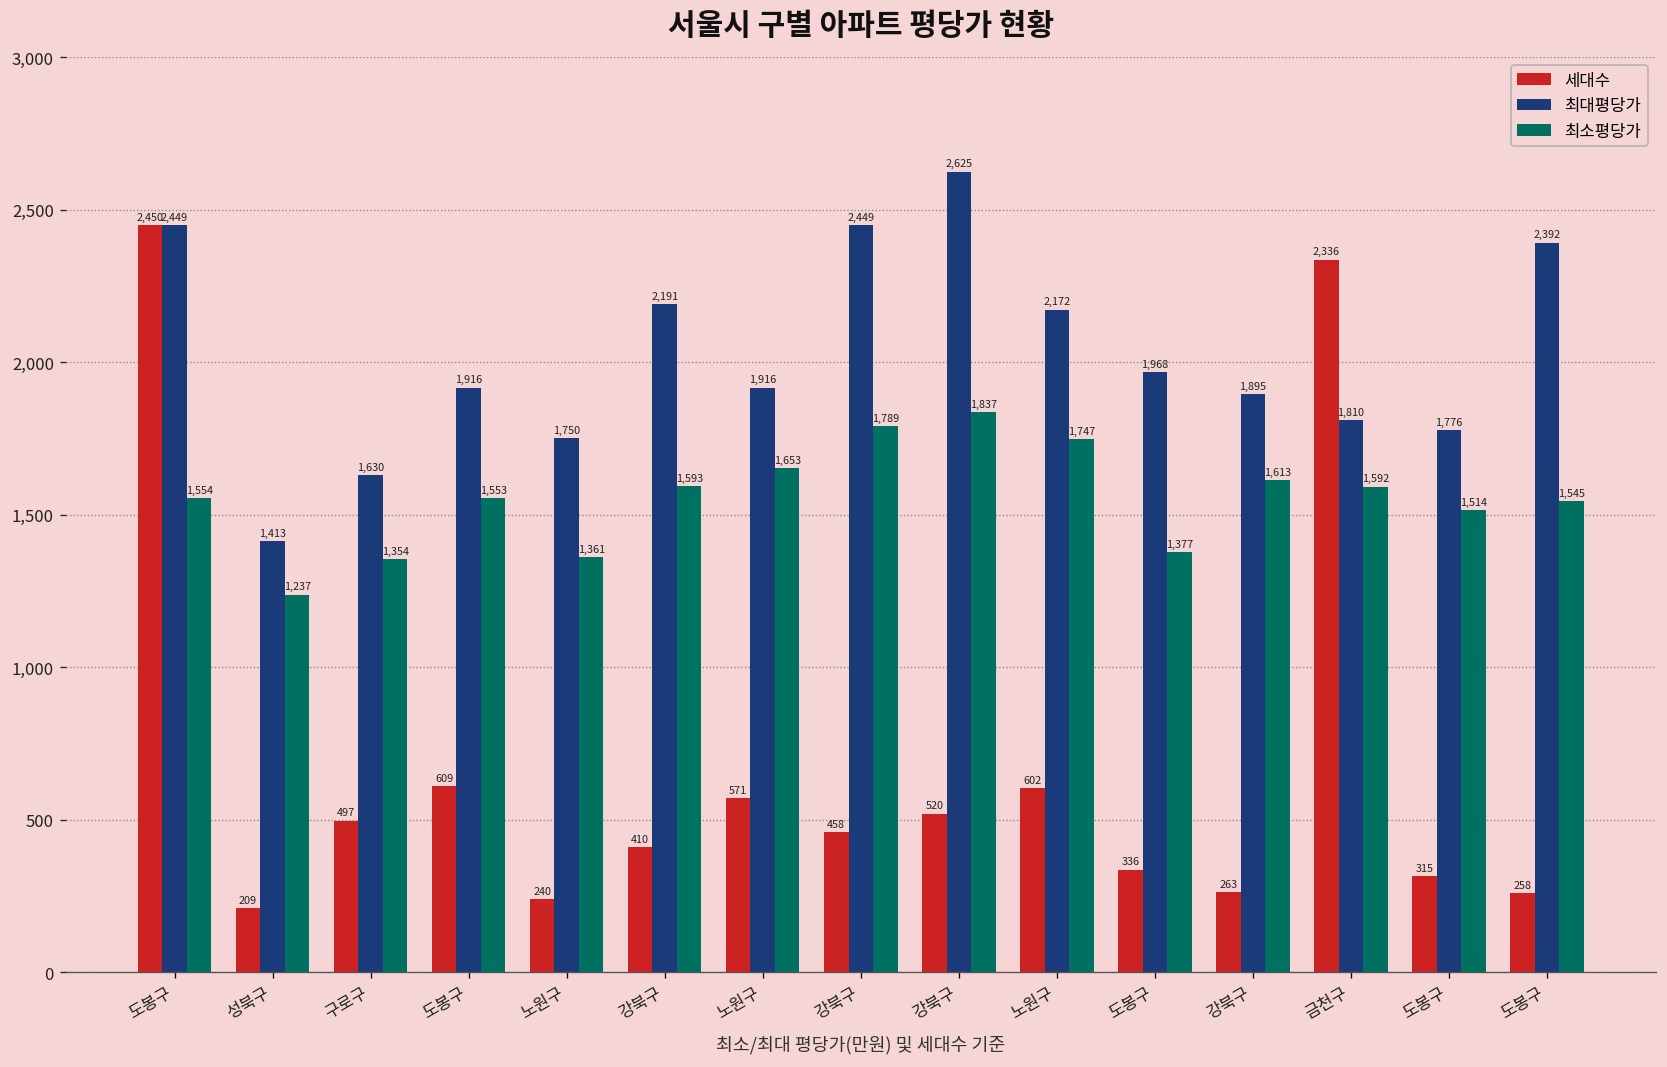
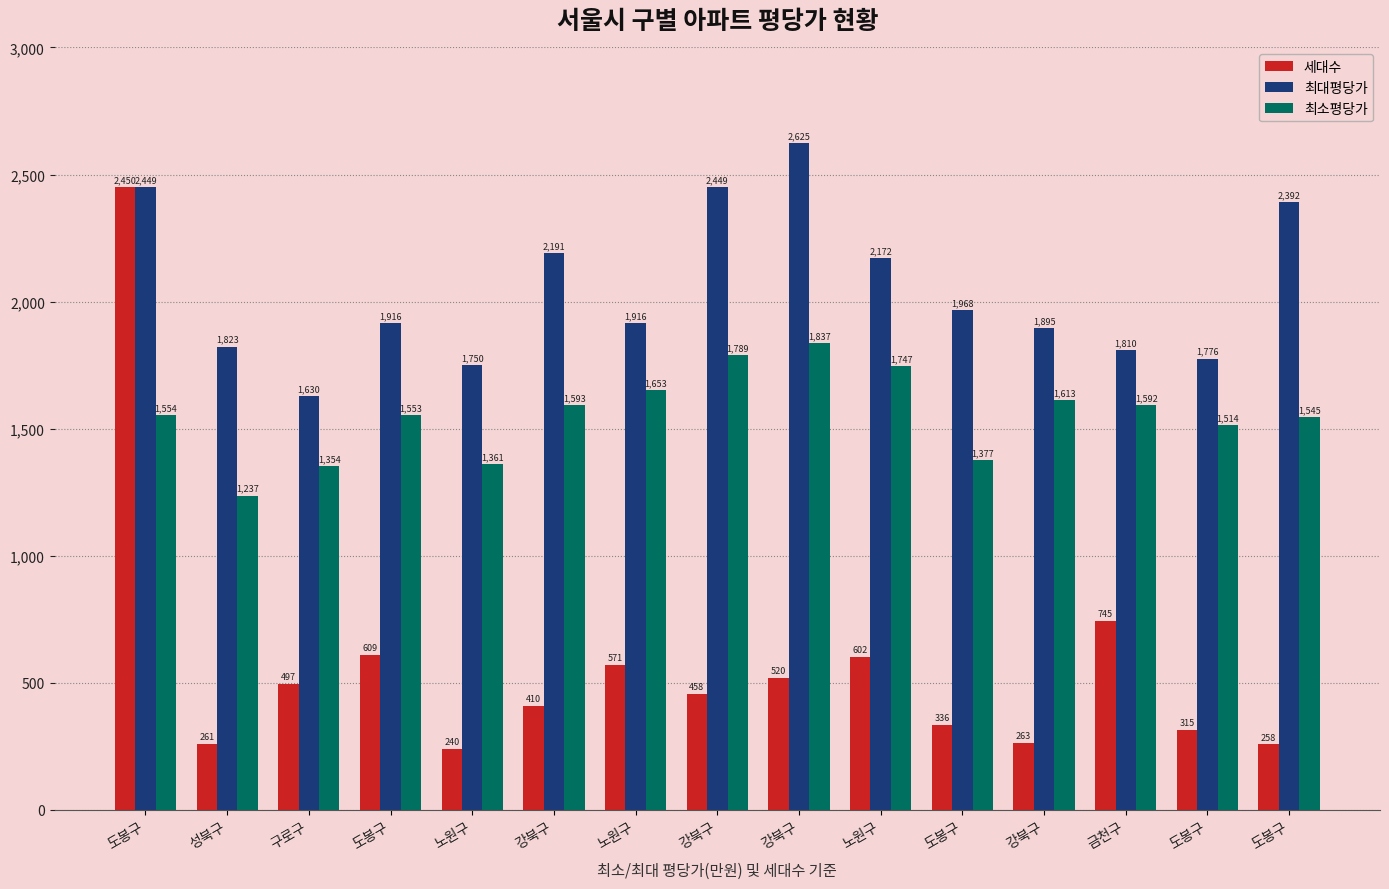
  {
    "세대수": {
-     "성북구": "209",
+     "성북구": "261",
      "구로구": "497",
-     "금천구": "2,336"
+     "금천구": "745"
    },
    "최대평당가": {
-     "성북구": "1,413",
+     "성북구": "1,823",
      "구로구": "1,630",
      "금천구": "1,810"
    },
    "최소평당가": {
      "성북구": "1,237",
      "구로구": "1,354",
      "금천구": "1,592"
    }
  }
